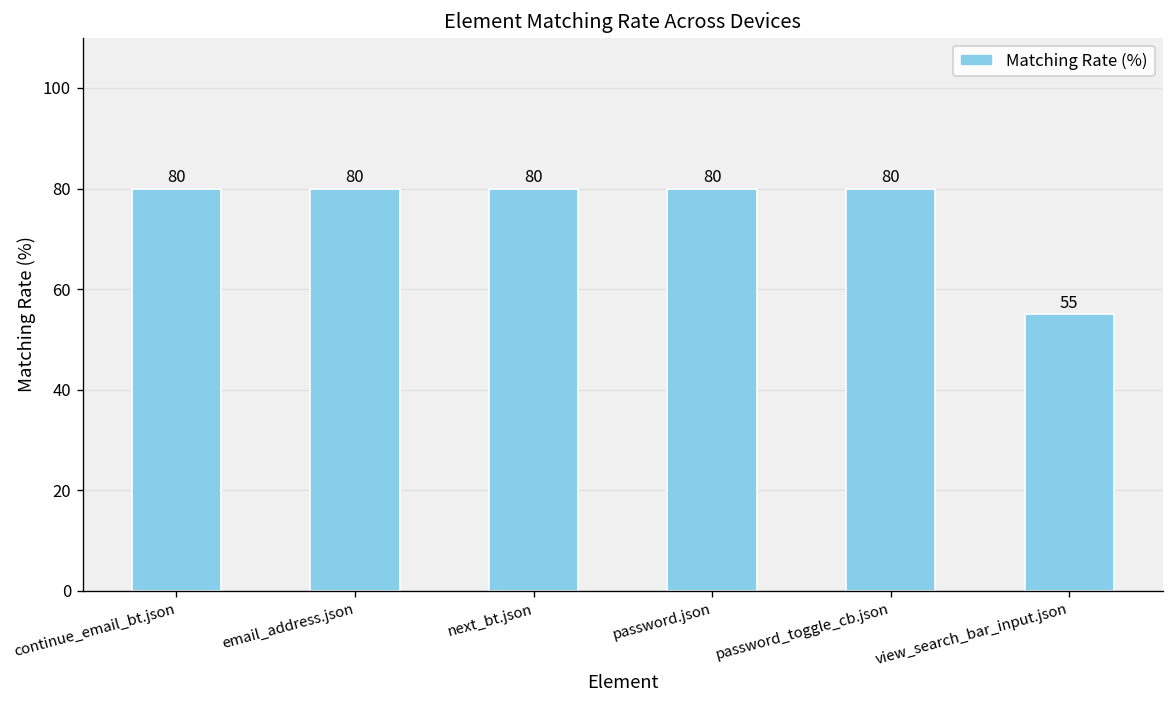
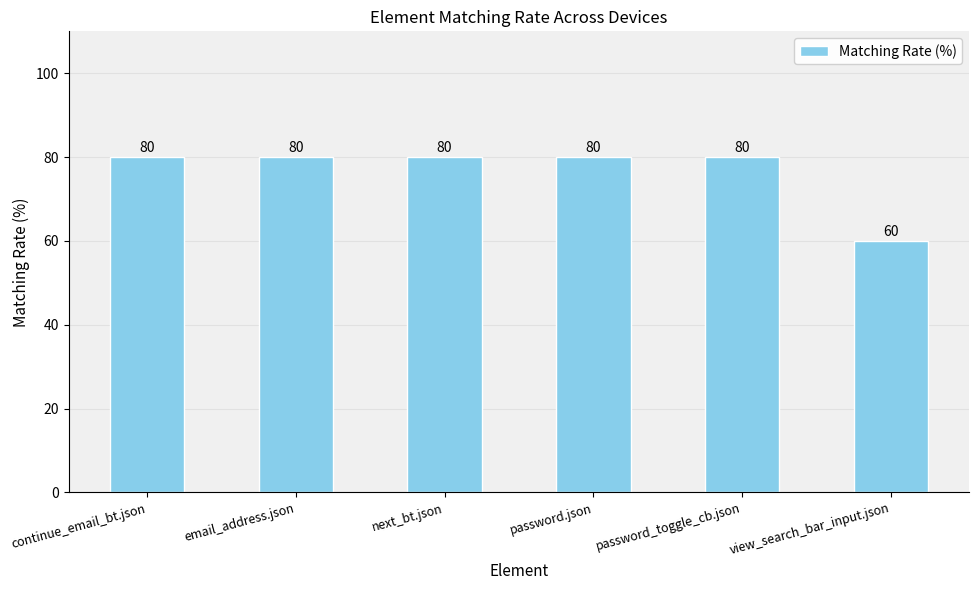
  {
    "continue_email_bt.json": 80,
    "email_address.json": 80,
    "next_bt.json": 80,
    "password.json": 80,
    "password_toggle_cb.json": 80,
-   "view_search_bar_input.json": 55
+   "view_search_bar_input.json": 60
  }
